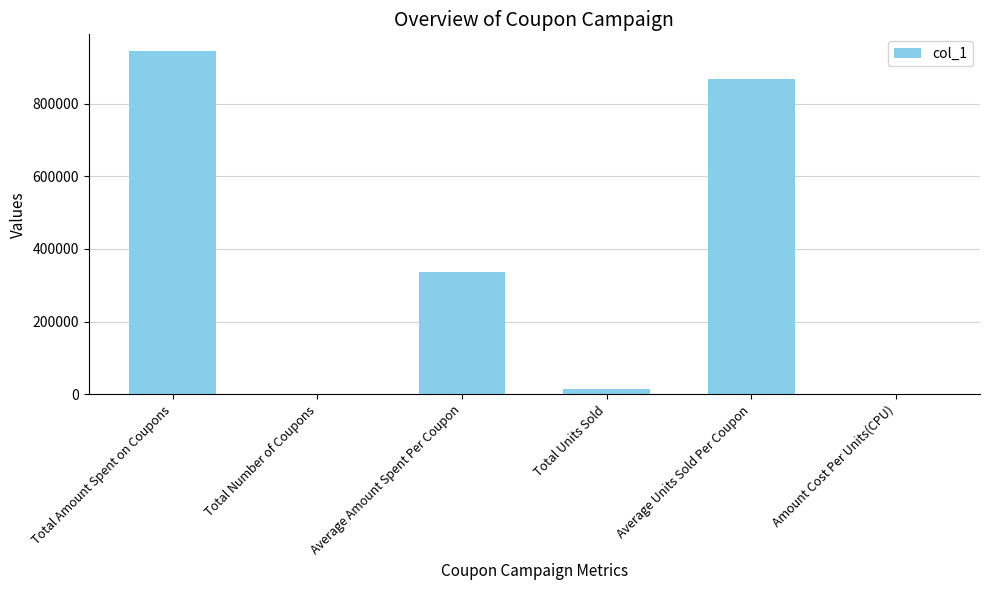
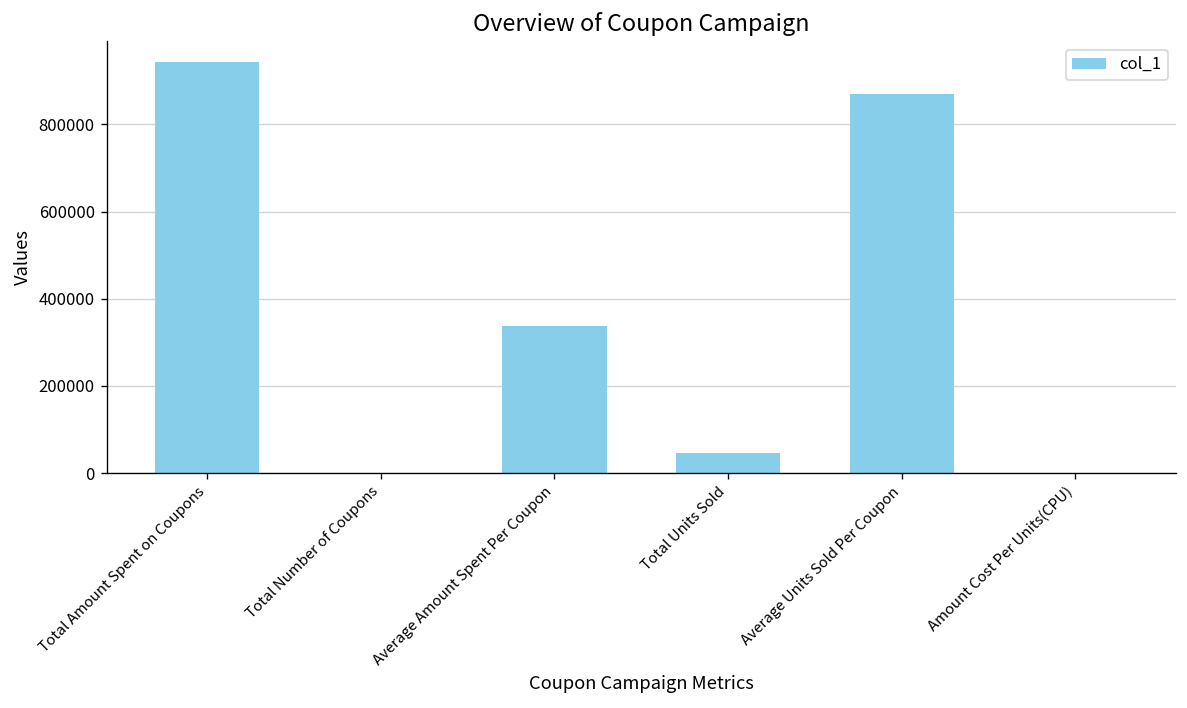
  {
    "Total Amount Spent on Coupons": 940000,
    "Average Amount Spent Per Coupon": 340000,
-   "Total Units Sold": 10000,
+   "Total Units Sold": 50000,
    "Average Units Sold Per Coupon": 870000
  }
